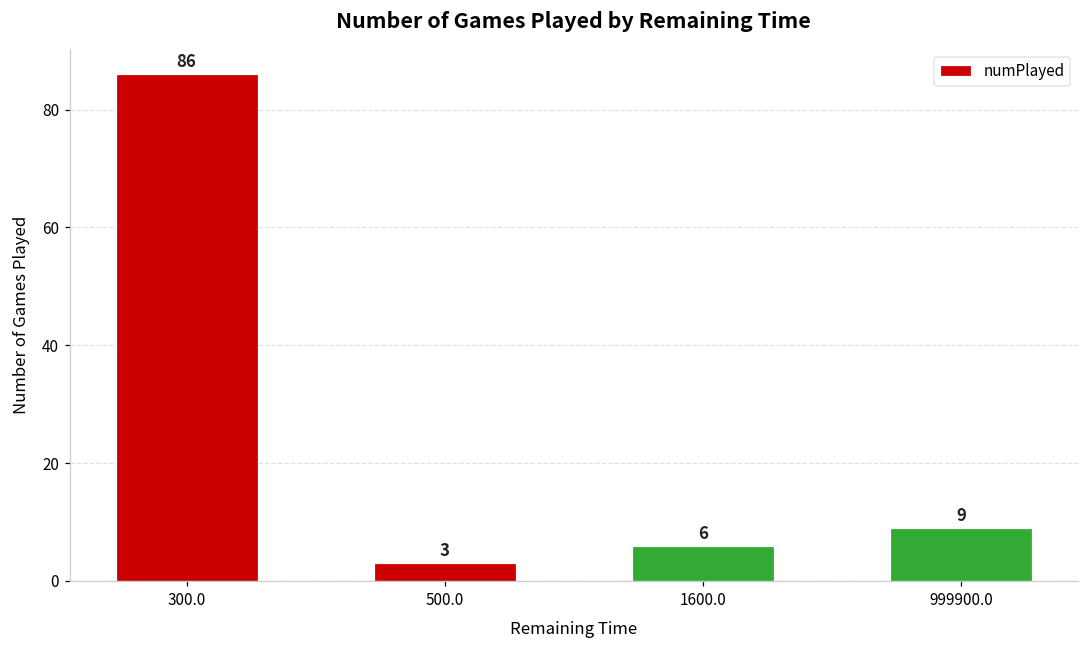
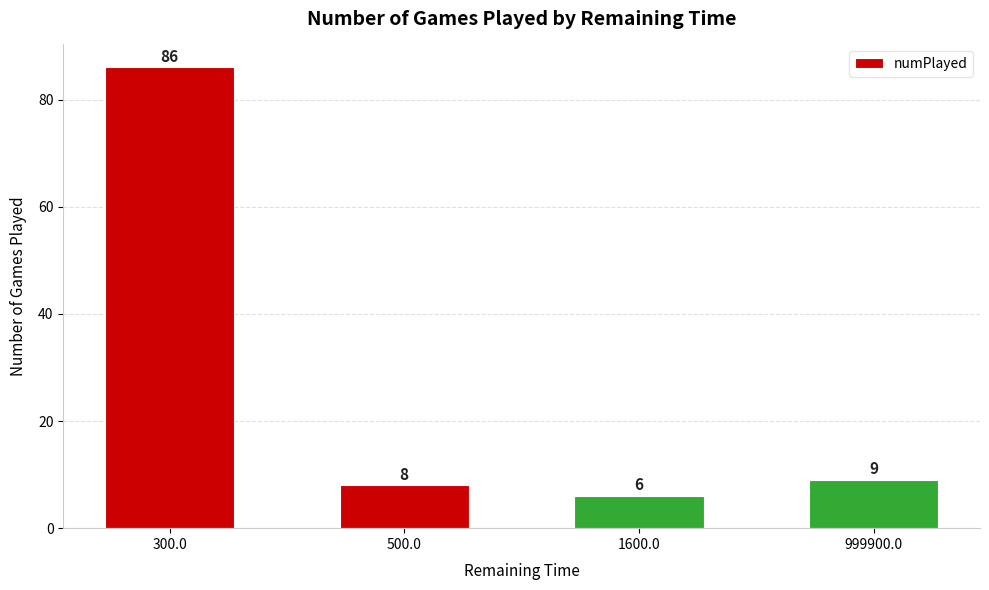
  {
    "300.0": 86,
-   "500.0": 3,
+   "500.0": 8,
    "1600.0": 6,
    "999900.0": 9
  }
